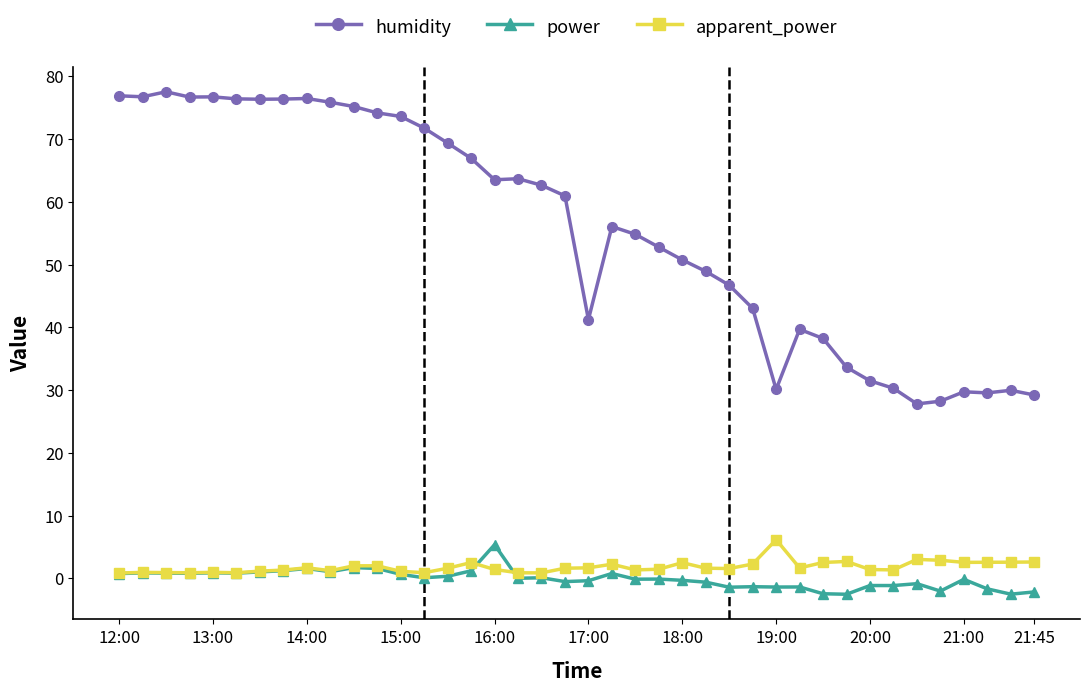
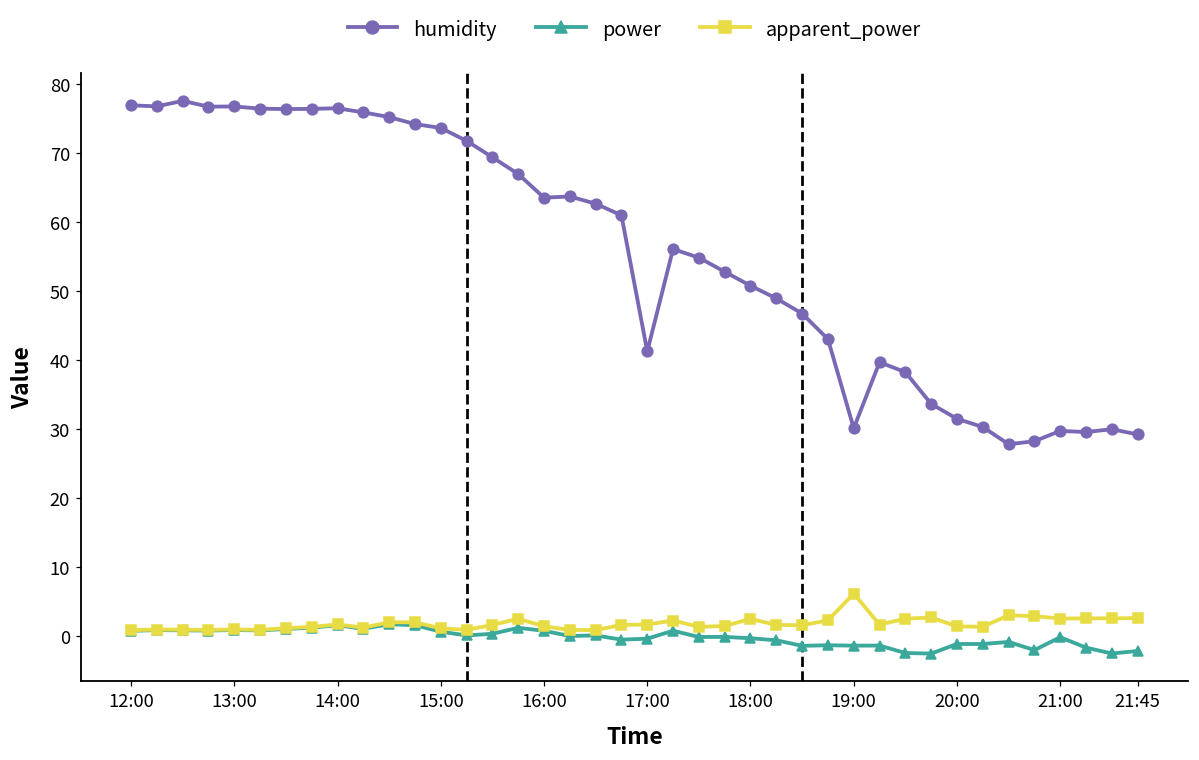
  {
    "humidity": {
      "12:00": 77,
      "13:00": 77,
      "14:00": 76,
      "15:00": 74,
      "16:00": 64,
      "17:00": 41,
      "18:00": 51,
      "19:00": 30,
      "20:00": 31,
      "21:00": 30,
      "21:45": 29
    },
    "power": {
      "15:00": 1,
-     "16:00": 5,
+     "16:00": 1,
      "17:00": 0,
      "18:00": 0,
      "19:00": -1,
      "20:00": -1,
      "21:00": 0,
      "21:45": -2
    },
    "apparent_power": {
      "15:00": 1,
      "16:00": 1,
      "17:00": 2,
      "18:00": 2,
      "19:00": 6,
      "20:00": 1,
      "21:00": 3,
      "21:45": 3
    }
  }
